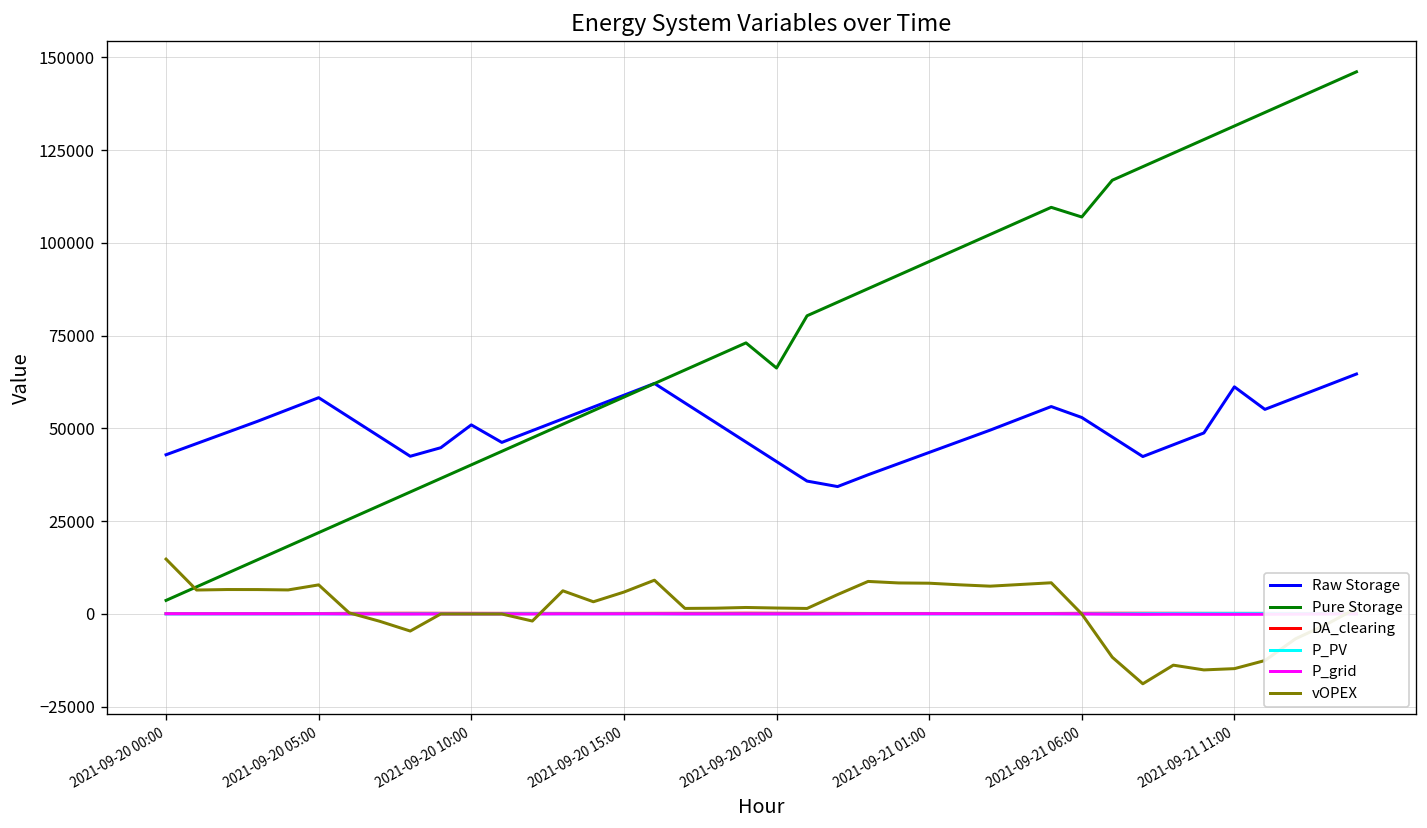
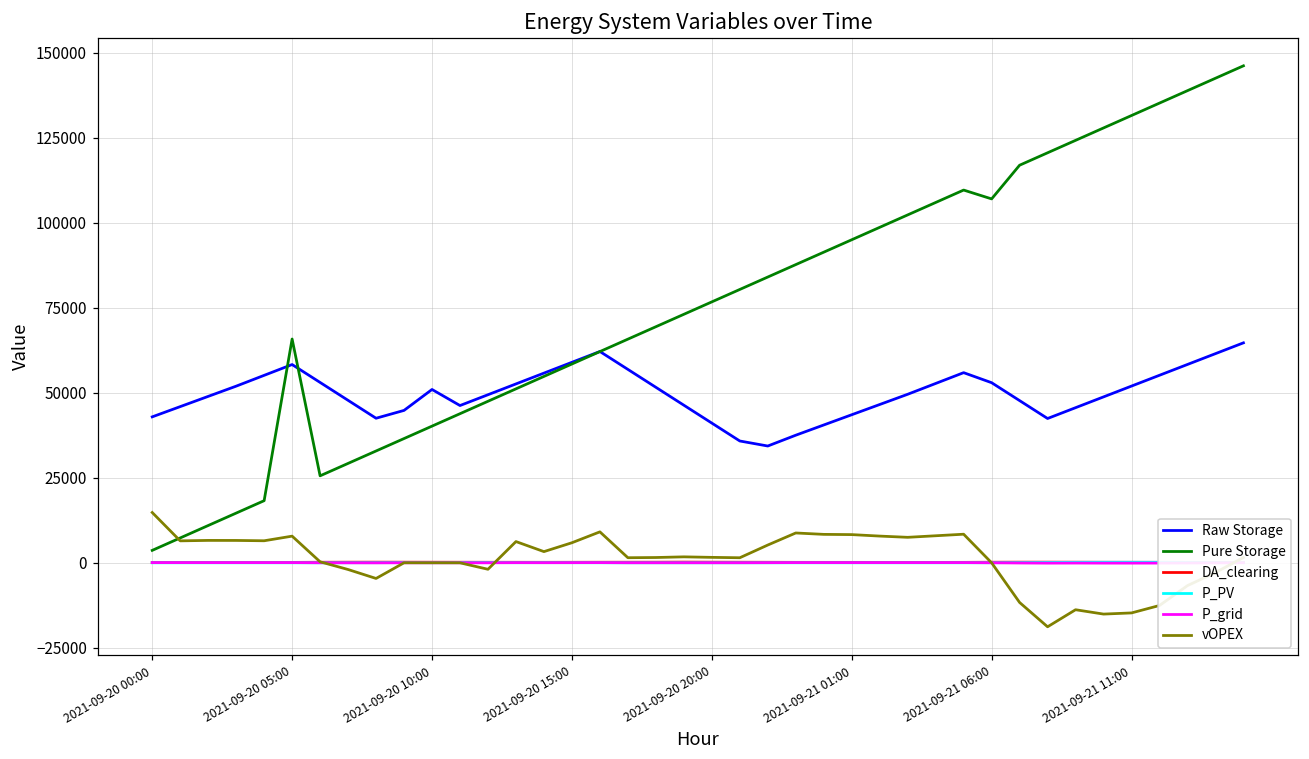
  {
    "Raw Storage": {
      "2021-09-20 00:00": 43000,
      "2021-09-20 05:00": 58000,
      "2021-09-20 10:00": 51000,
      "2021-09-20 20:00": 41000,
      "2021-09-21 01:00": 44000,
      "2021-09-21 06:00": 53000,
-     "2021-09-21 11:00": 61000
+     "2021-09-21 11:00": 52000
    },
    "Pure Storage": {
      "2021-09-20 00:00": 4000,
-     "2021-09-20 05:00": 22000,
+     "2021-09-20 05:00": 66000,
      "2021-09-20 10:00": 40000,
-     "2021-09-20 20:00": 66000,
+     "2021-09-20 20:00": 77000,
      "2021-09-21 01:00": 95000,
      "2021-09-21 06:00": 107000,
      "2021-09-21 11:00": 132000
    },
    "vOPEX": {
      "2021-09-20 00:00": 15000,
      "2021-09-20 05:00": 8000,
      "2021-09-20 15:00": 6000,
      "2021-09-20 20:00": 2000,
      "2021-09-21 01:00": 8000,
      "2021-09-21 11:00": -15000
    }
  }
